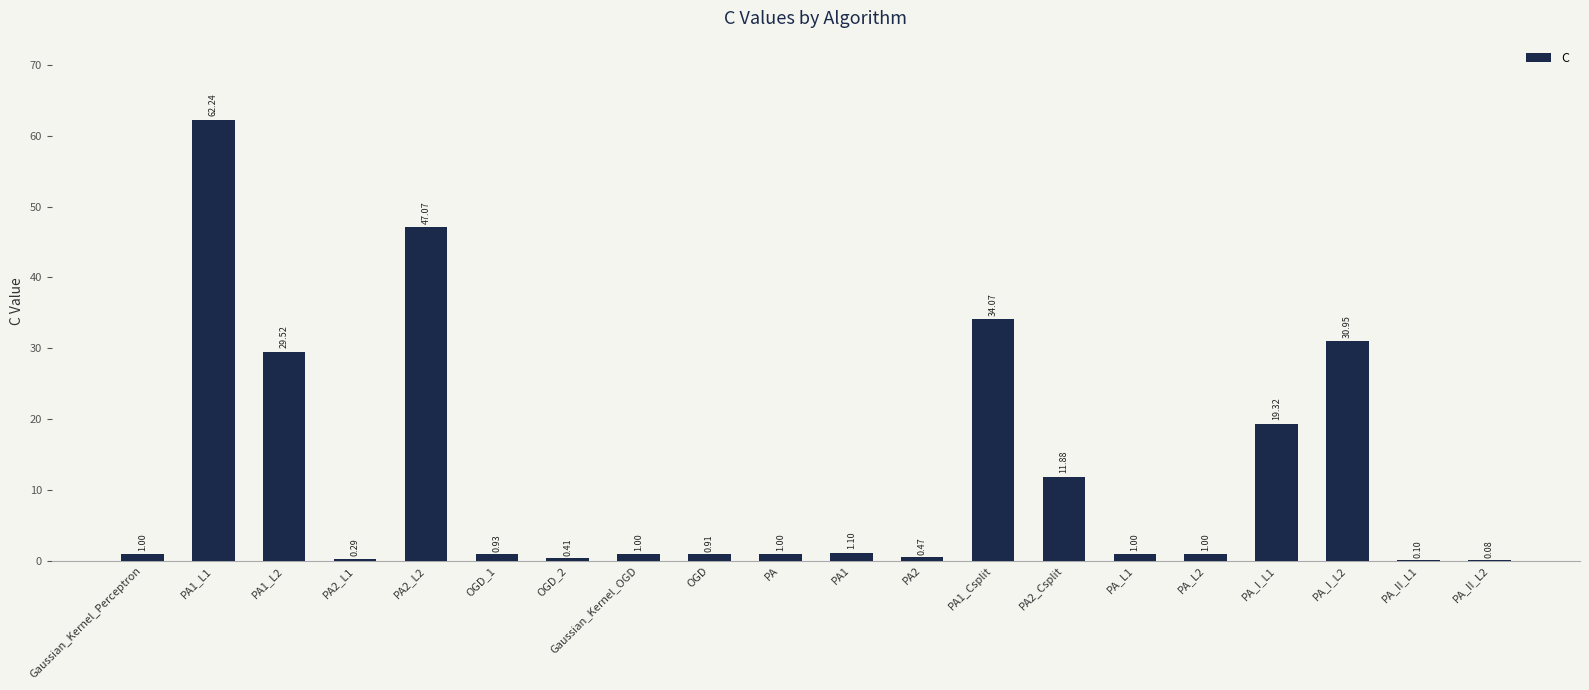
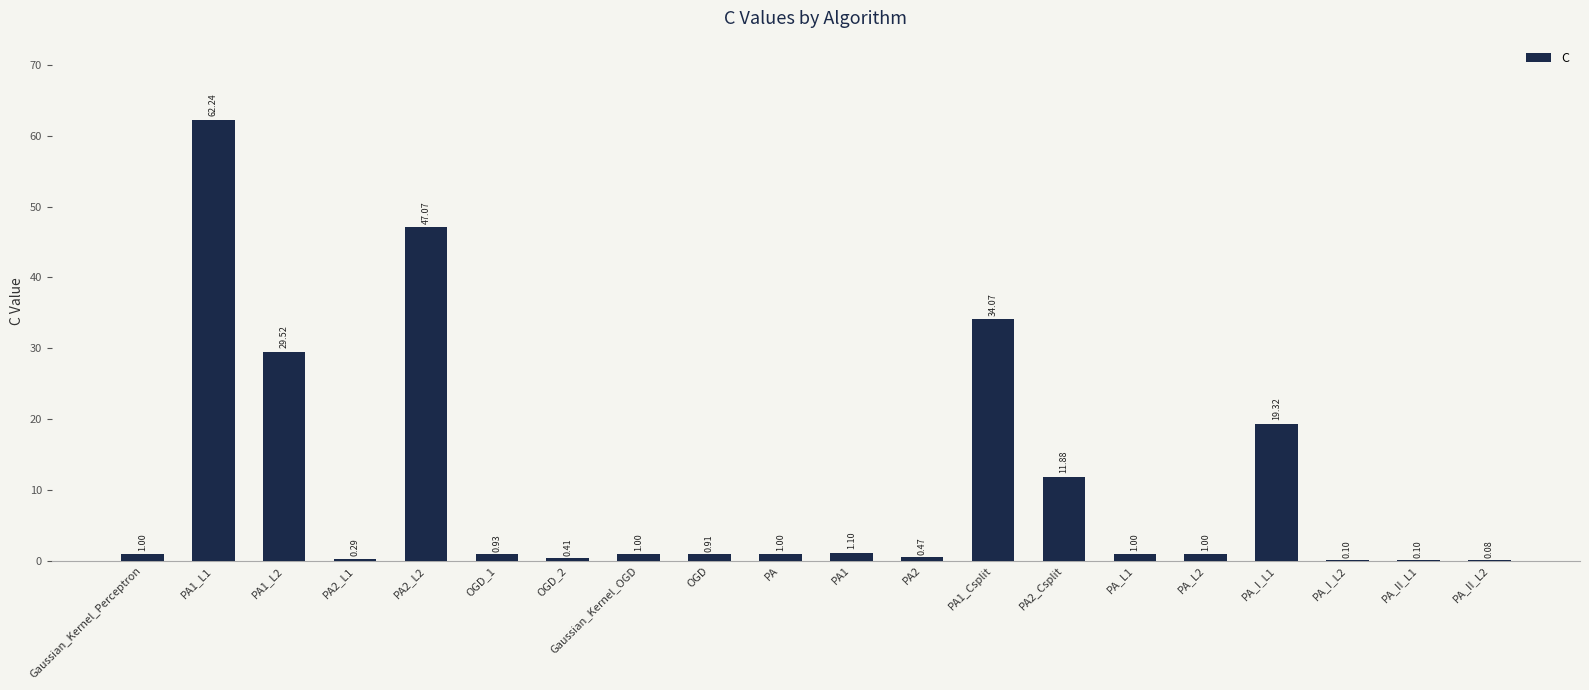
  {
    "Gaussian_Kernel_Perceptron": 1.00,
    "PA1_L1": 62.24,
    "PA1_L2": 29.52,
    "PA2_L1": 0.29,
    "PA2_L2": 47.07,
    "OGD_1": 0.93,
    "OGD_2": 0.41,
    "Gaussian_Kernel_OGD": 1.00,
    "OGD": 0.91,
    "PA": 1.00,
    "PA1": 1.10,
    "PA2": 0.47,
    "PA1_Csplit": 34.07,
    "PA2_Csplit": 11.88,
    "PA_L1": 1.00,
    "PA_L2": 1.00,
    "PA_I_L1": 19.32,
-   "PA_I_L2": 30.95,
+   "PA_I_L2": 0.10,
    "PA_II_L1": 0.10,
    "PA_II_L2": 0.08
  }
